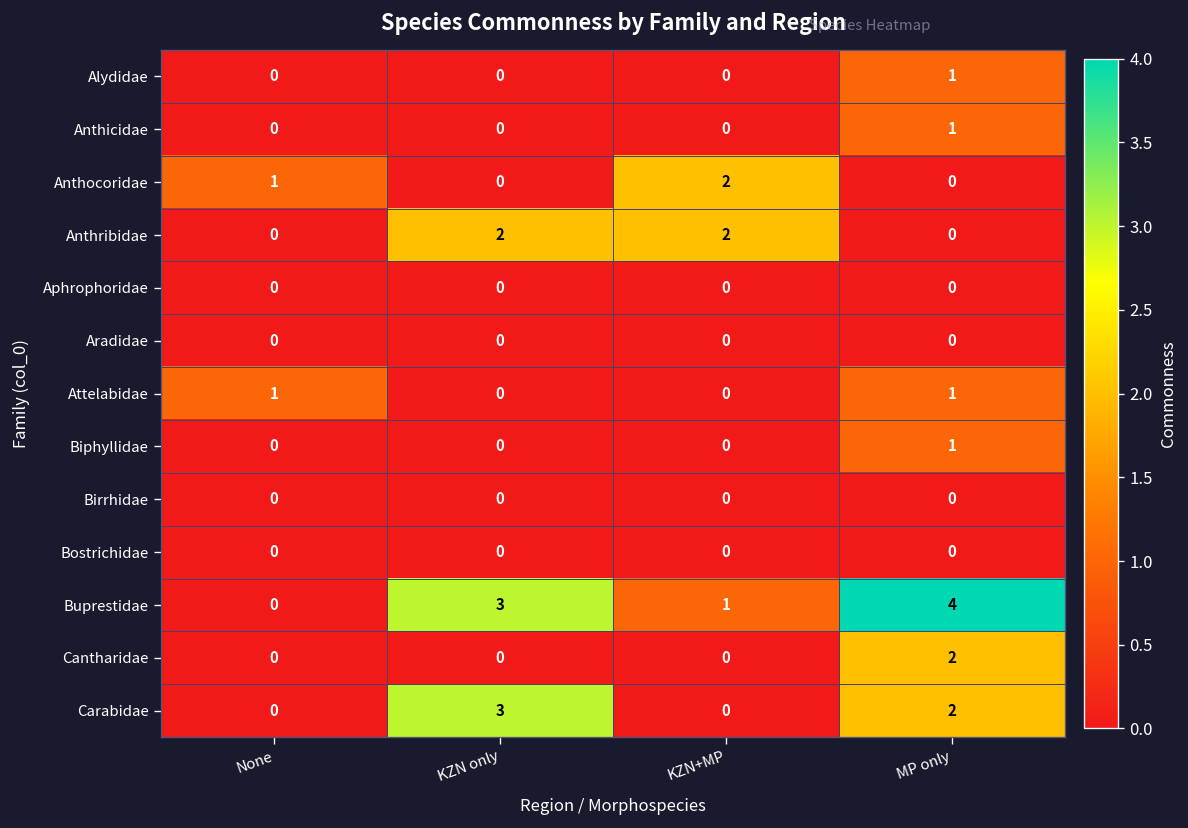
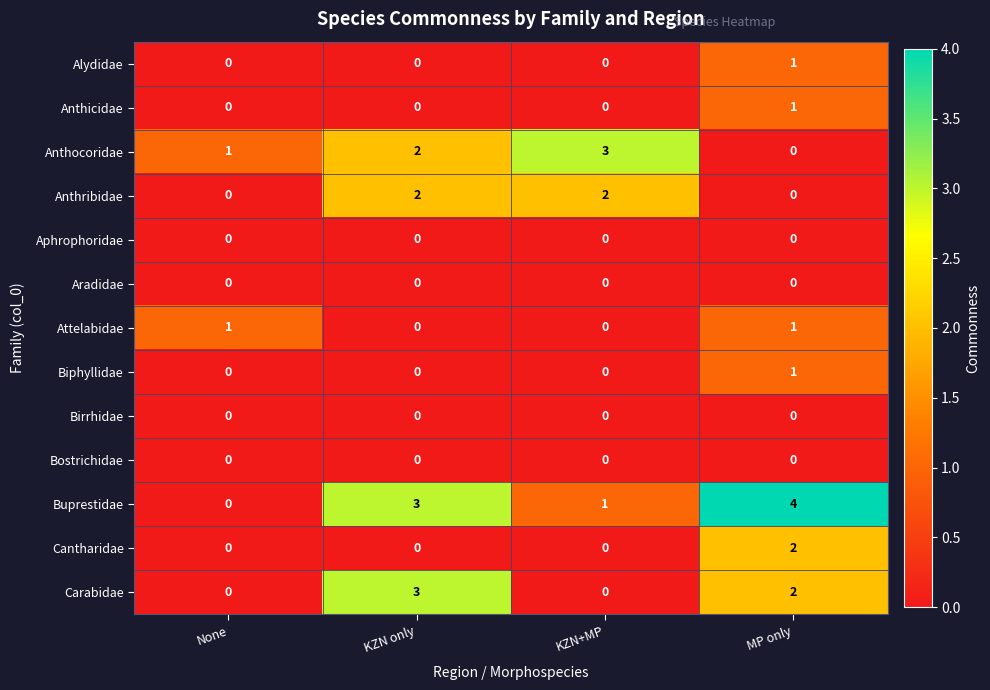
  {
    "Alydidae": {
      "None": 0,
      "KZN only": 0,
      "KZN+MP": 0,
      "MP only": 1
    },
    "Anthicidae": {
      "None": 0,
      "KZN only": 0,
      "KZN+MP": 0,
      "MP only": 1
    },
    "Anthocoridae": {
      "None": 1,
-     "KZN only": 0,
-     "KZN+MP": 2,
+     "KZN only": 2,
+     "KZN+MP": 3,
      "MP only": 0
    },
    "Anthribidae": {
      "None": 0,
      "KZN only": 2,
      "KZN+MP": 2,
      "MP only": 0
    },
    "Aphrophoridae": {
      "None": 0,
      "KZN only": 0,
      "KZN+MP": 0,
      "MP only": 0
    },
    "Aradidae": {
      "None": 0,
      "KZN only": 0,
      "KZN+MP": 0,
      "MP only": 0
    },
    "Attelabidae": {
      "None": 1,
      "KZN only": 0,
      "KZN+MP": 0,
      "MP only": 1
    },
    "Biphyllidae": {
      "None": 0,
      "KZN only": 0,
      "KZN+MP": 0,
      "MP only": 1
    },
    "Birrhidae": {
      "None": 0,
      "KZN only": 0,
      "KZN+MP": 0,
      "MP only": 0
    },
    "Bostrichidae": {
      "None": 0,
      "KZN only": 0,
      "KZN+MP": 0,
      "MP only": 0
    },
    "Buprestidae": {
      "None": 0,
      "KZN only": 3,
      "KZN+MP": 1,
      "MP only": 4
    },
    "Cantharidae": {
      "None": 0,
      "KZN only": 0,
      "KZN+MP": 0,
      "MP only": 2
    },
    "Carabidae": {
      "None": 0,
      "KZN only": 3,
      "KZN+MP": 0,
      "MP only": 2
    }
  }
